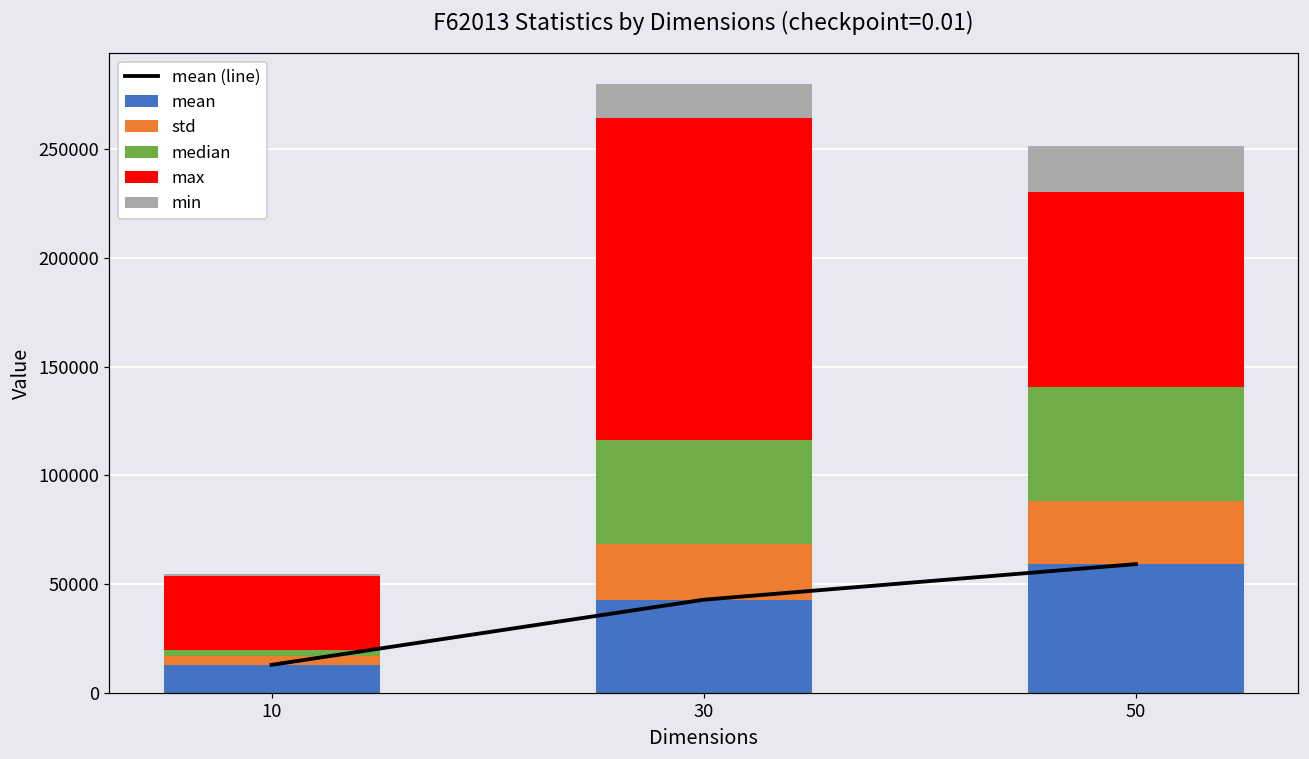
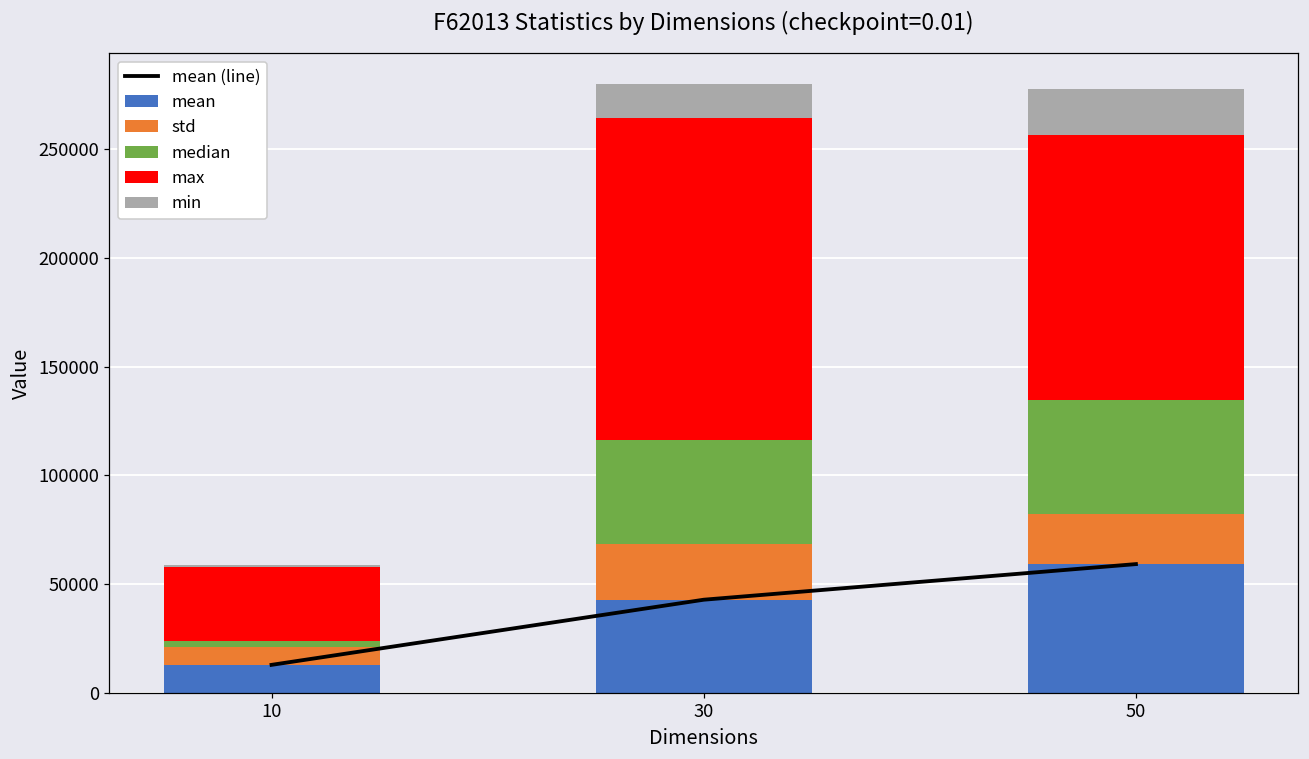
  {
    "mean": {
      "10": 13000,
      "30": 43000,
      "50": 59000
    },
    "std": {
-     "10": 4000,
+     "10": 8000,
      "30": 26000,
-     "50": 29000
+     "50": 23000
    },
    "median": {
      "10": 3000,
      "30": 48000,
      "50": 52000
    },
    "max": {
      "10": 34000,
      "30": 148000,
-     "50": 90000
+     "50": 122000
    },
    "min": {
      "30": 16000,
      "50": 21000
    }
  }
